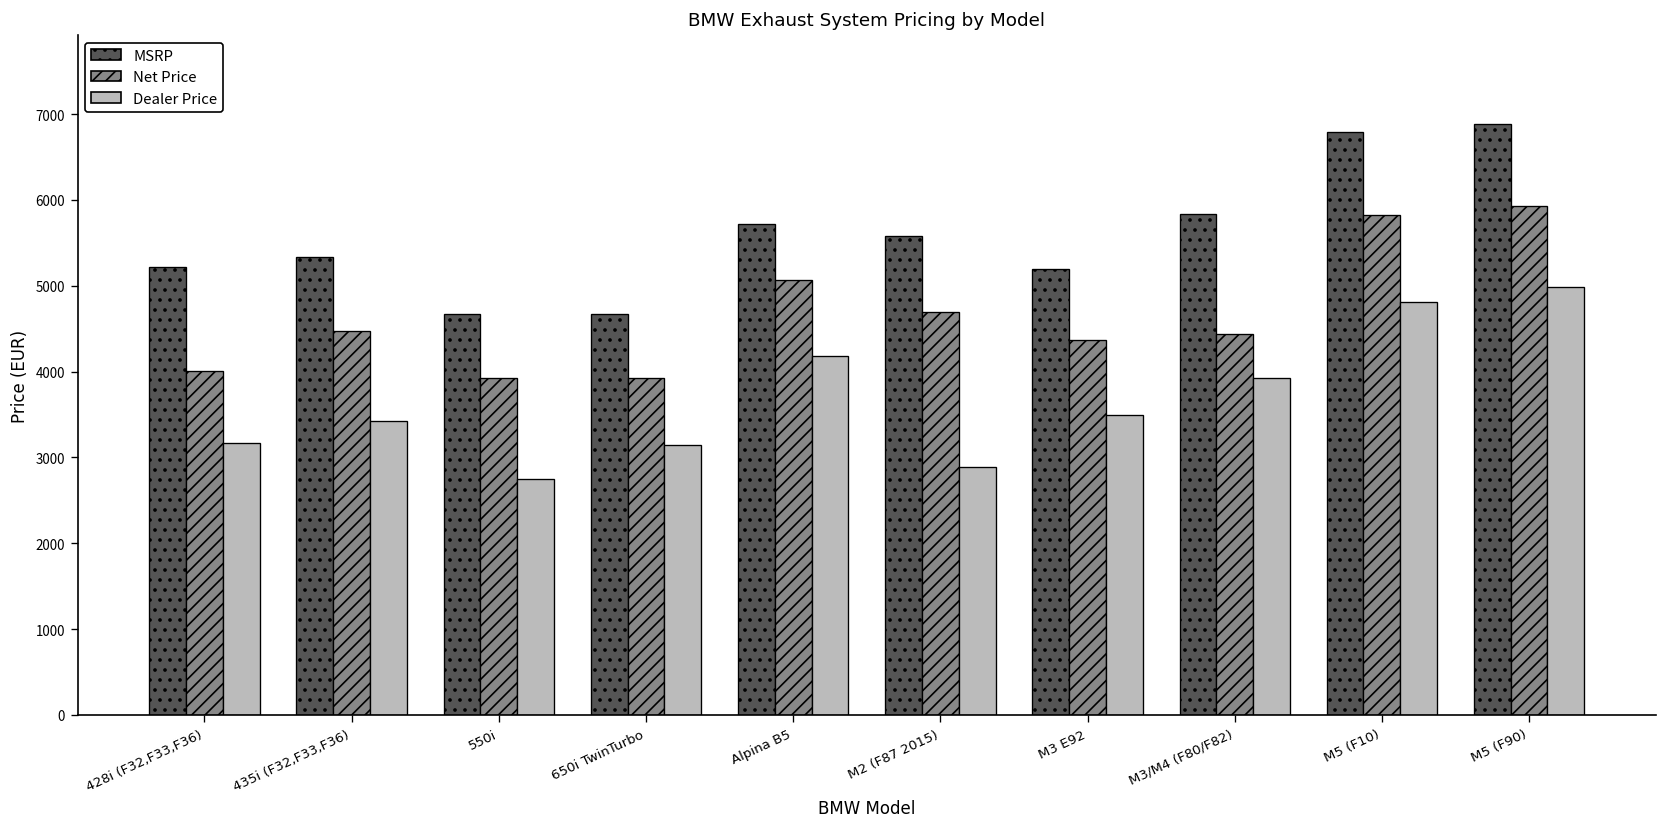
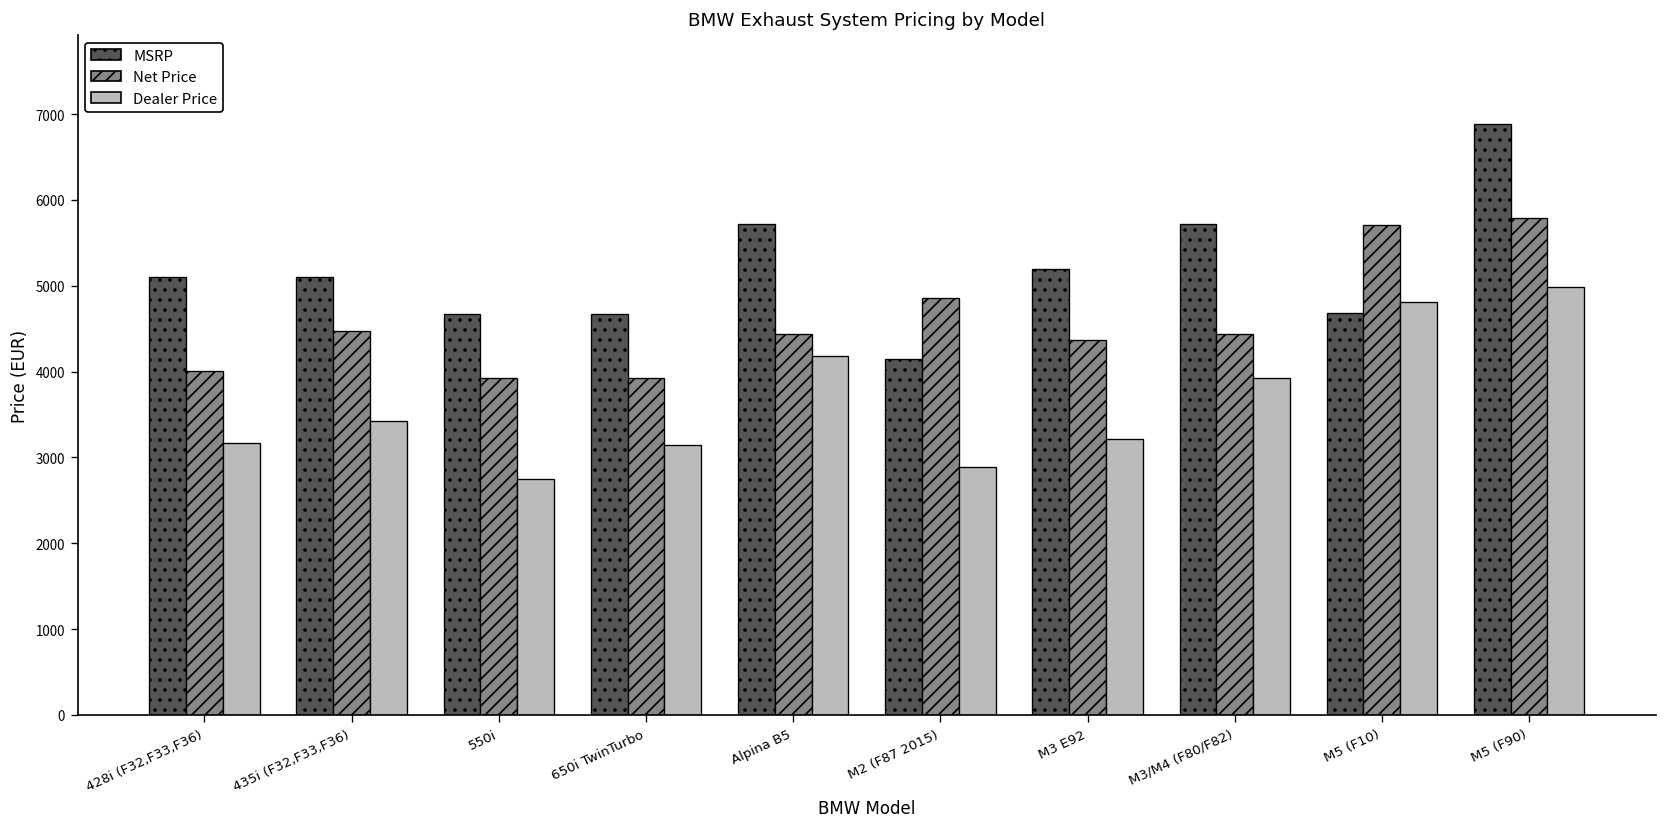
  {
    "MSRP": {
-     "428i (F32,F33,F36)": 5200,
-     "435i (F32,F33,F36)": 5300,
+     "428i (F32,F33,F36)": 5100,
+     "435i (F32,F33,F36)": 5100,
      "550i": 4700,
      "650i TwinTurbo": 4700,
      "Alpina B5": 5700,
-     "M2 (F87 2015)": 5600,
+     "M2 (F87 2015)": 4100,
      "M3 E92": 5200,
-     "M3/M4 (F80/F82)": 5800,
-     "M5 (F10)": 6800,
+     "M3/M4 (F80/F82)": 5700,
+     "M5 (F10)": 4700,
      "M5 (F90)": 6900
    },
    "Net Price": {
      "428i (F32,F33,F36)": 4000,
      "435i (F32,F33,F36)": 4500,
      "550i": 3900,
      "650i TwinTurbo": 3900,
-     "Alpina B5": 5100,
-     "M2 (F87 2015)": 4700,
+     "Alpina B5": 4400,
+     "M2 (F87 2015)": 4900,
      "M3 E92": 4400,
      "M3/M4 (F80/F82)": 4400,
-     "M5 (F10)": 5800,
-     "M5 (F90)": 5900
+     "M5 (F10)": 5700,
+     "M5 (F90)": 5800
    },
    "Dealer Price": {
      "428i (F32,F33,F36)": 3200,
      "435i (F32,F33,F36)": 3400,
      "550i": 2800,
      "650i TwinTurbo": 3100,
      "Alpina B5": 4200,
      "M2 (F87 2015)": 2900,
-     "M3 E92": 3500,
+     "M3 E92": 3200,
      "M3/M4 (F80/F82)": 3900,
      "M5 (F10)": 4800,
      "M5 (F90)": 5000
    }
  }
